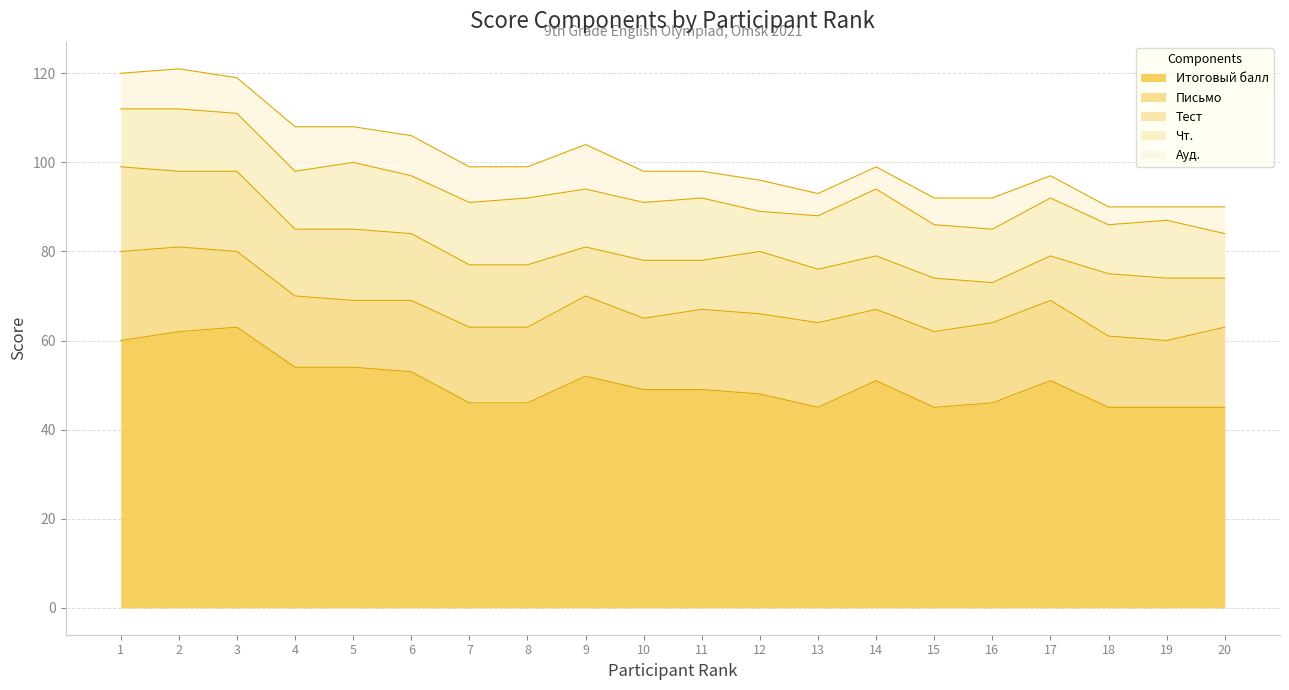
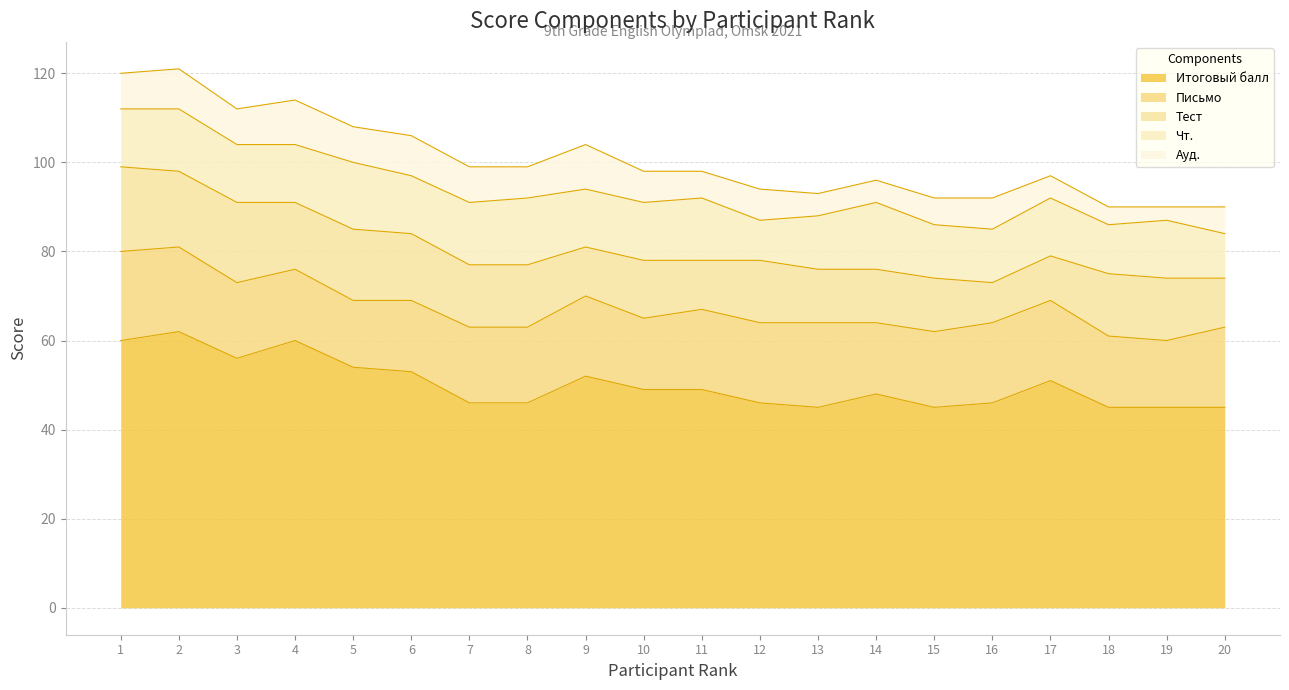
  {
    "Итоговый балл": {
      "1": 60,
      "2": 62,
-     "3": 63,
-     "4": 54,
+     "3": 56,
+     "4": 60,
      "5": 54,
      "6": 53,
      "7": 46,
      "8": 46,
      "9": 52,
      "10": 49,
      "11": 49,
-     "12": 48,
+     "12": 46,
      "13": 45,
-     "14": 51,
+     "14": 48,
      "15": 45,
      "16": 46,
      "17": 51,
      "18": 45,
      "19": 45,
      "20": 45
    }
  }
